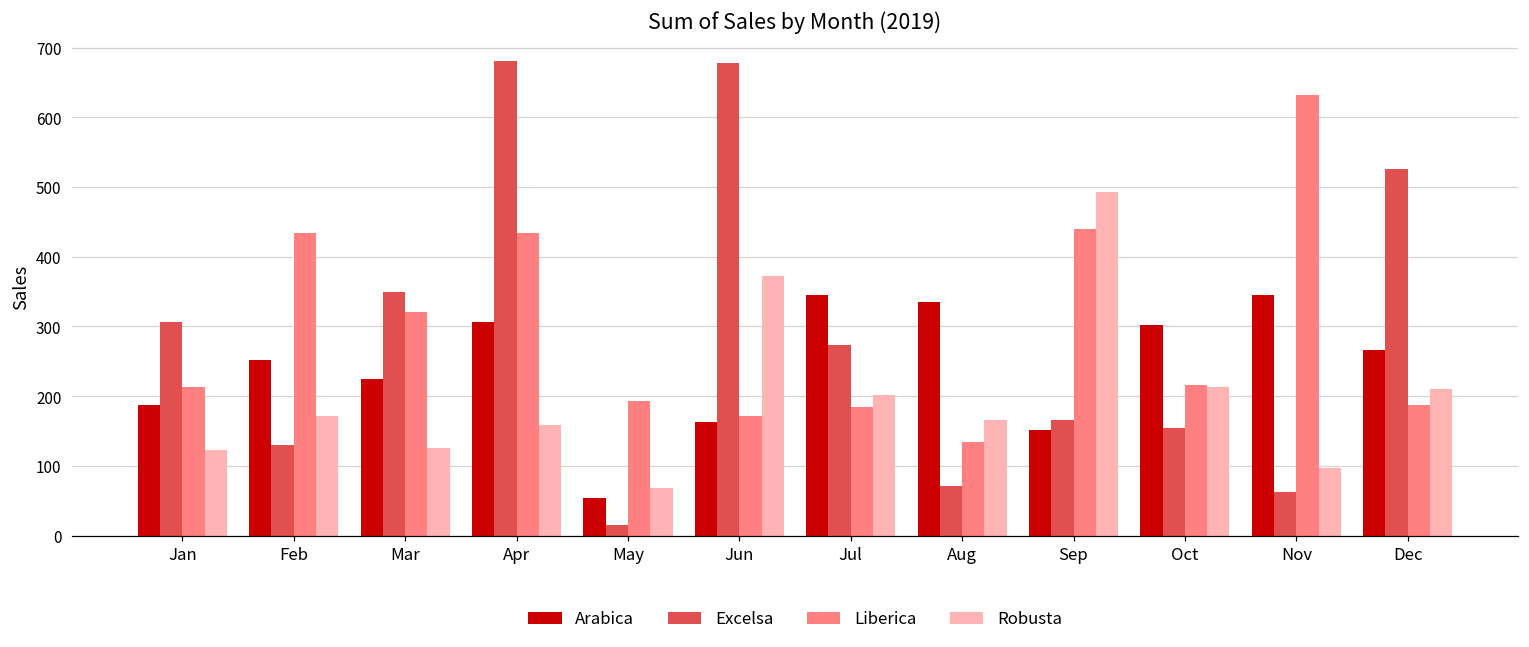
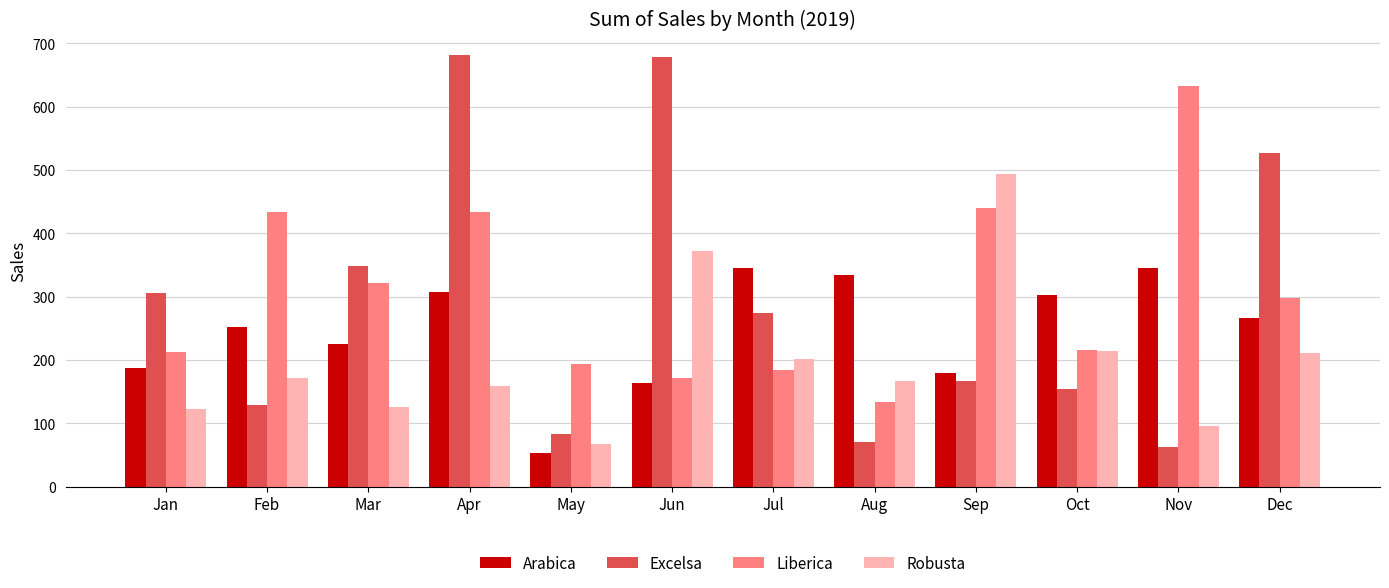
  {
    "Arabica": {
      "Jan": 190,
      "Feb": 250,
      "Mar": 220,
      "Apr": 310,
      "May": 50,
      "Jun": 160,
      "Jul": 350,
      "Aug": 330,
-     "Sep": 150,
+     "Sep": 180,
      "Oct": 300,
      "Nov": 350,
      "Dec": 270
    },
    "Excelsa": {
      "Jan": 310,
      "Feb": 130,
      "Mar": 350,
      "Apr": 680,
-     "May": 20,
+     "May": 80,
      "Jun": 680,
      "Jul": 270,
      "Aug": 70,
      "Sep": 170,
      "Oct": 150,
      "Nov": 60,
      "Dec": 530
    },
    "Liberica": {
      "Jan": 210,
      "Feb": 430,
      "Mar": 320,
      "Apr": 430,
      "May": 190,
      "Jun": 170,
      "Jul": 180,
      "Aug": 130,
      "Sep": 440,
      "Oct": 220,
      "Nov": 630,
-     "Dec": 190
+     "Dec": 300
    },
    "Robusta": {
      "Jan": 120,
      "Feb": 170,
      "Mar": 130,
      "Apr": 160,
      "May": 70,
      "Jun": 370,
      "Jul": 200,
      "Aug": 170,
      "Sep": 490,
      "Oct": 210,
      "Nov": 100,
      "Dec": 210
    }
  }
